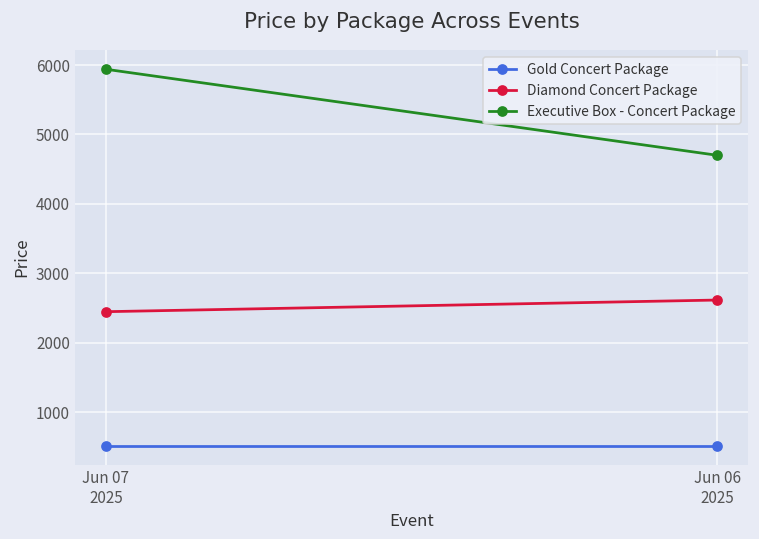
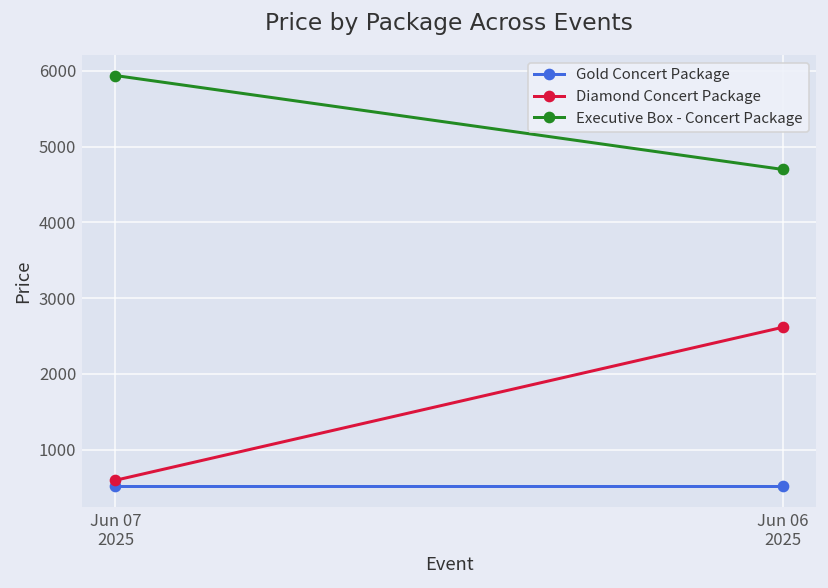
  {
    "Gold Concert Package": {
      "Jun 07 2025": 500,
      "Jun 06 2025": 500
    },
    "Diamond Concert Package": {
-     "Jun 07 2025": 2400,
+     "Jun 07 2025": 600,
      "Jun 06 2025": 2600
    },
    "Executive Box - Concert Package": {
      "Jun 07 2025": 5900,
      "Jun 06 2025": 4700
    }
  }
